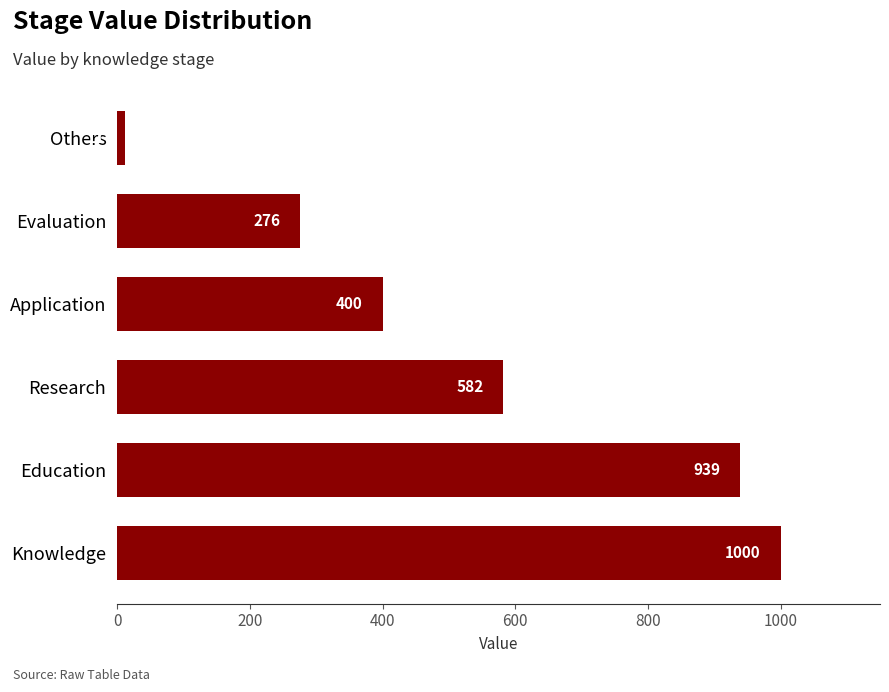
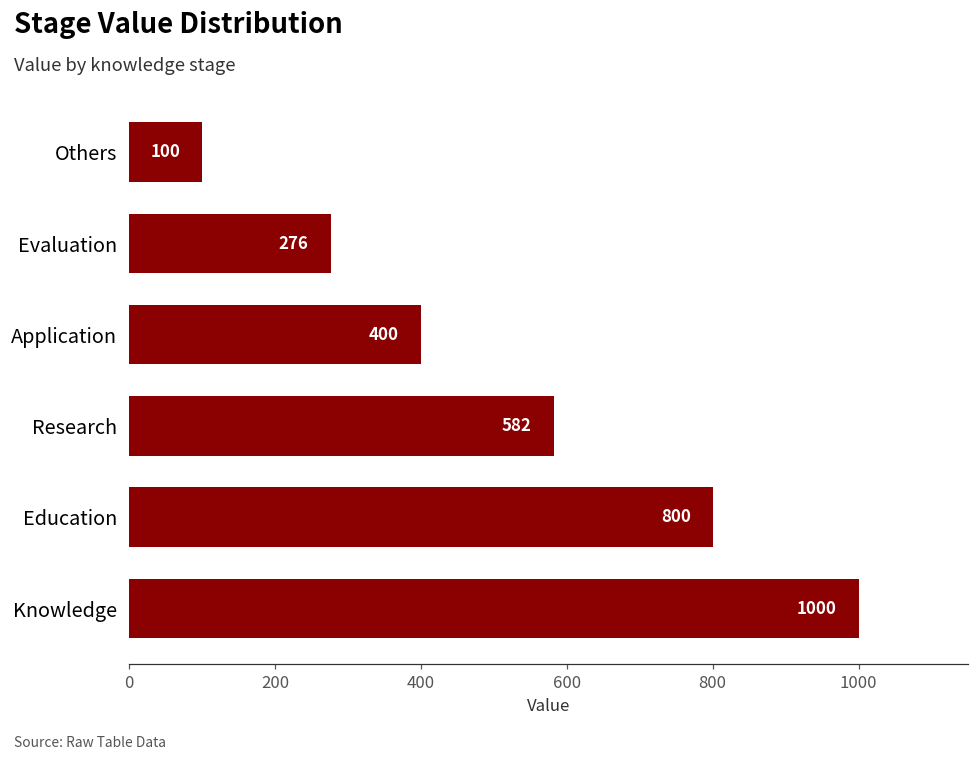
  {
-   "Others": 10,
+   "Others": 100,
    "Evaluation": 276,
    "Application": 400,
    "Research": 582,
-   "Education": 939,
+   "Education": 800,
    "Knowledge": 1000
  }
